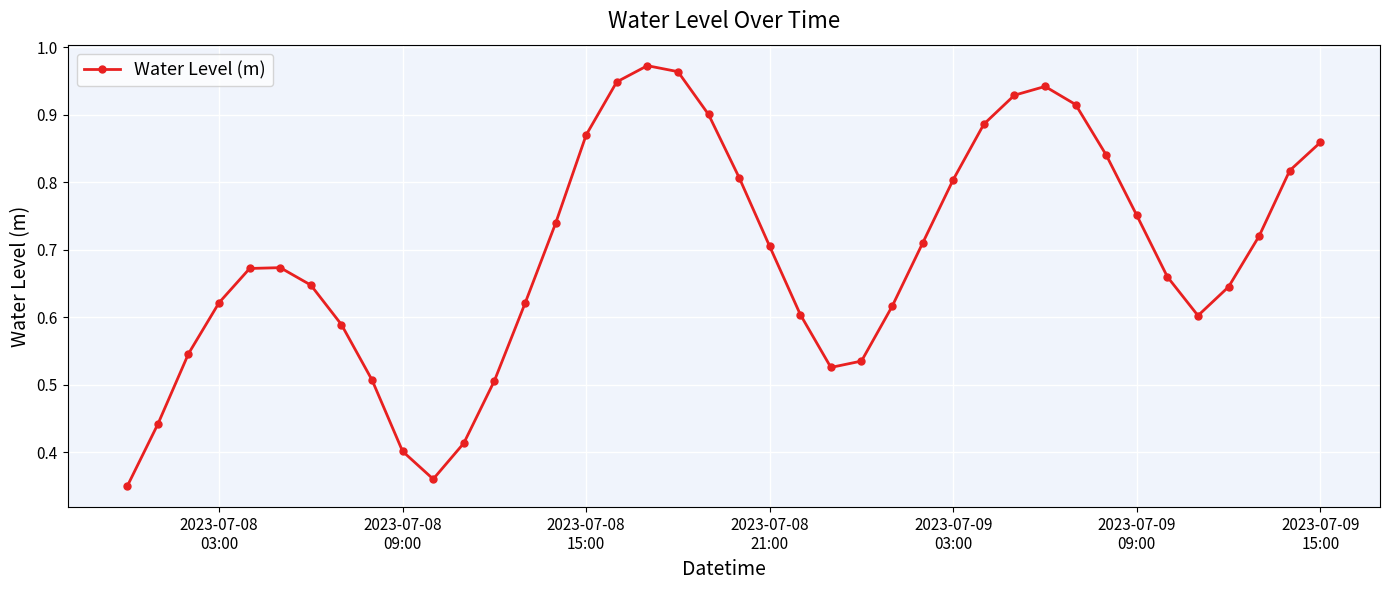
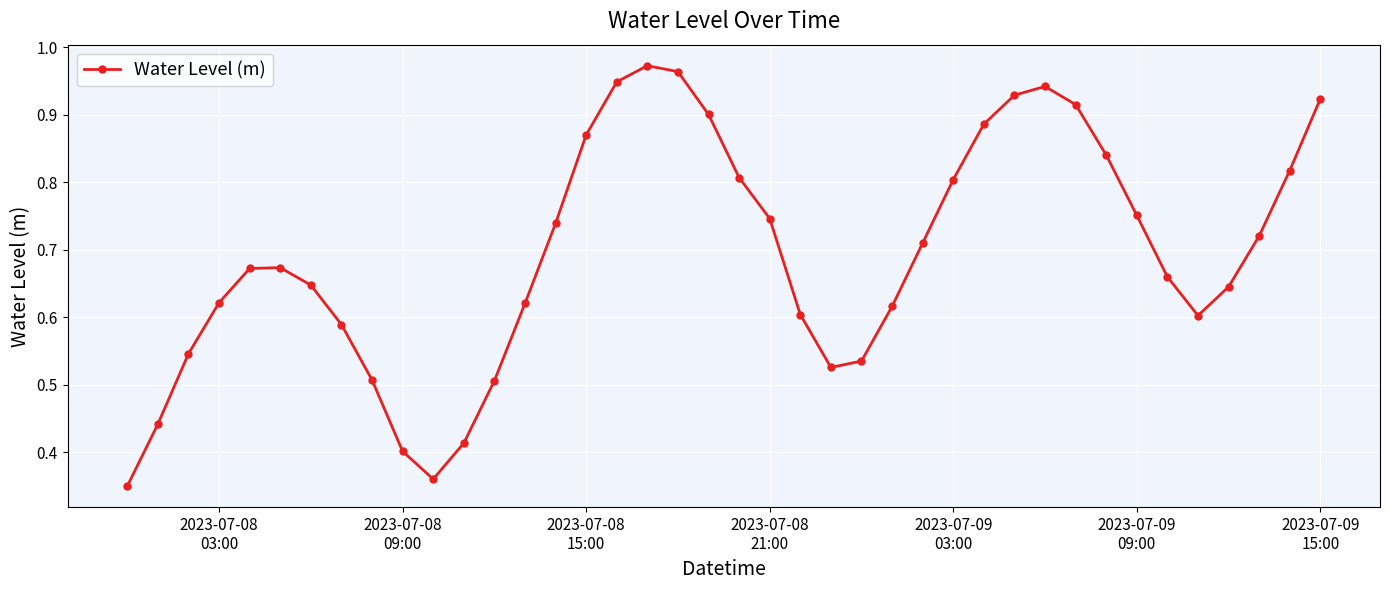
  {
    "2023-07-08 03:00": 0.62,
    "2023-07-08 09:00": 0.40,
    "2023-07-08 15:00": 0.87,
-   "2023-07-08 21:00": 0.71,
+   "2023-07-08 21:00": 0.75,
    "2023-07-09 03:00": 0.80,
    "2023-07-09 09:00": 0.75,
-   "2023-07-09 15:00": 0.86
+   "2023-07-09 15:00": 0.92
  }
